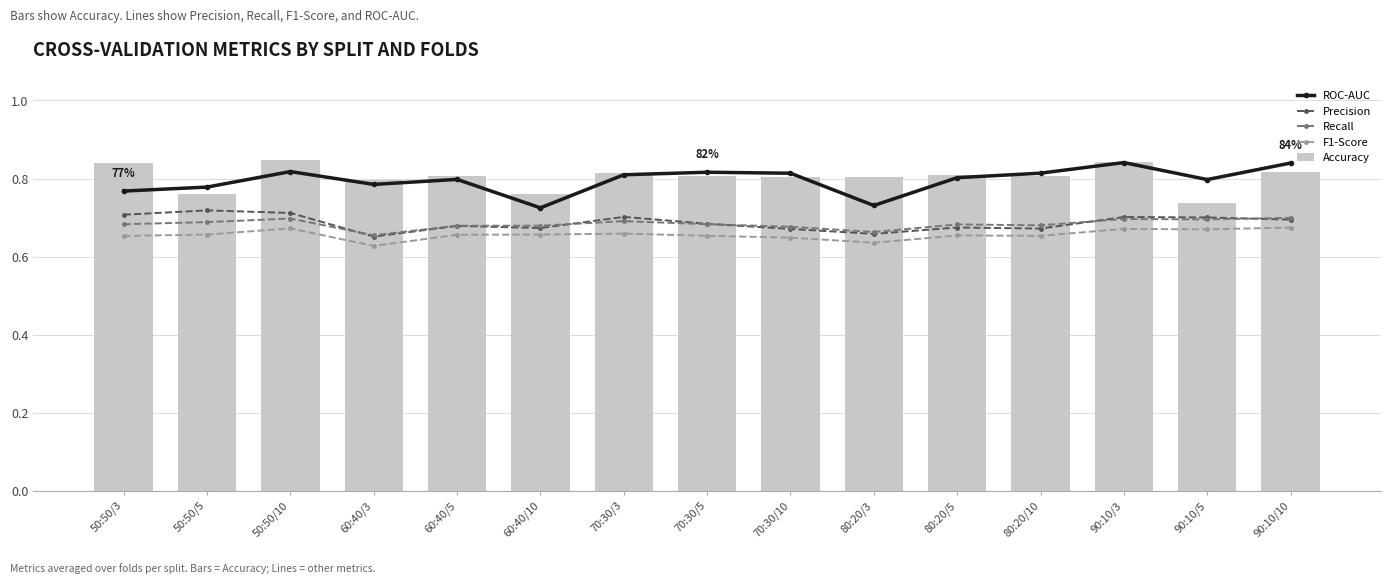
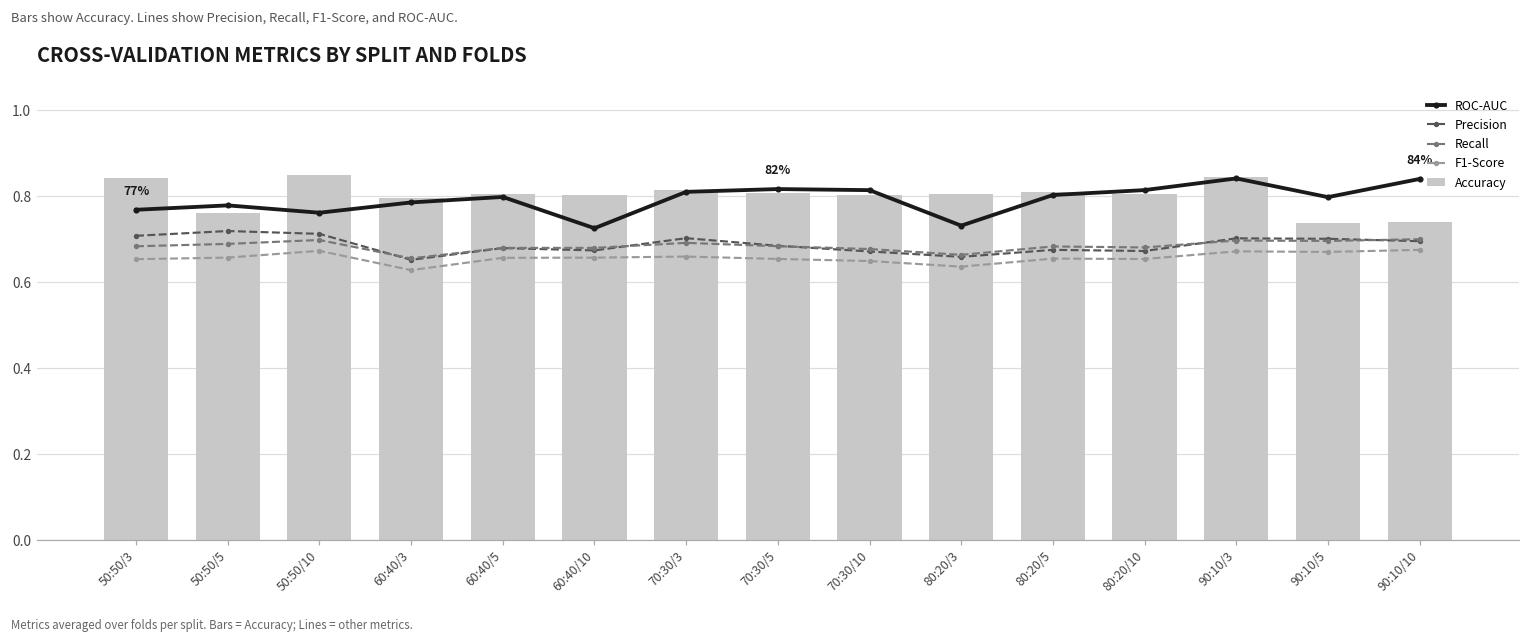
  {
    "ROC-AUC": {
      "50:50/5": 0.78,
-     "50:50/10": 0.82,
+     "50:50/10": 0.76,
      "60:40/3": 0.79,
      "60:40/5": 0.80,
      "60:40/10": 0.73,
      "70:30/3": 0.81,
      "70:30/10": 0.81,
      "80:20/3": 0.73,
      "80:20/5": 0.80,
      "80:20/10": 0.81,
      "90:10/3": 0.84,
      "90:10/5": 0.80
    },
    "Accuracy": {
      "50:50/5": 0.76,
      "50:50/10": 0.85,
      "60:40/3": 0.80,
      "60:40/5": 0.81,
-     "60:40/10": 0.76,
+     "60:40/10": 0.80,
      "70:30/3": 0.81,
      "70:30/5": 0.81,
      "70:30/10": 0.80,
      "80:20/3": 0.80,
      "80:20/5": 0.81,
      "80:20/10": 0.81,
      "90:10/3": 0.84,
      "90:10/5": 0.74,
-     "90:10/10": 0.82
+     "90:10/10": 0.74
    }
  }
